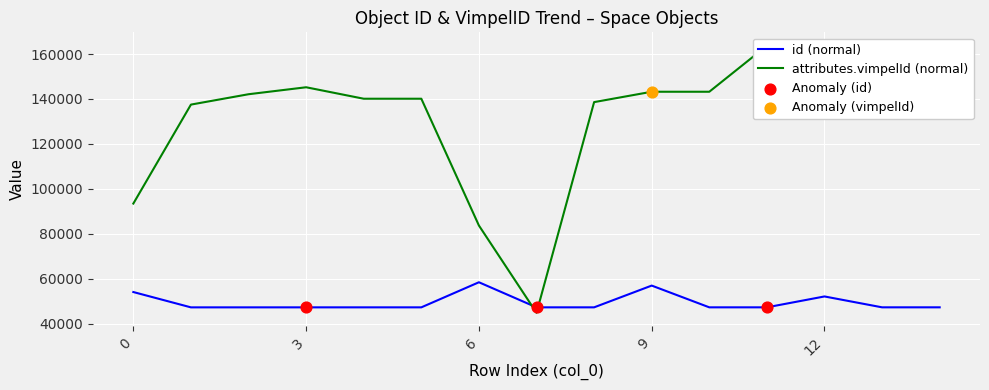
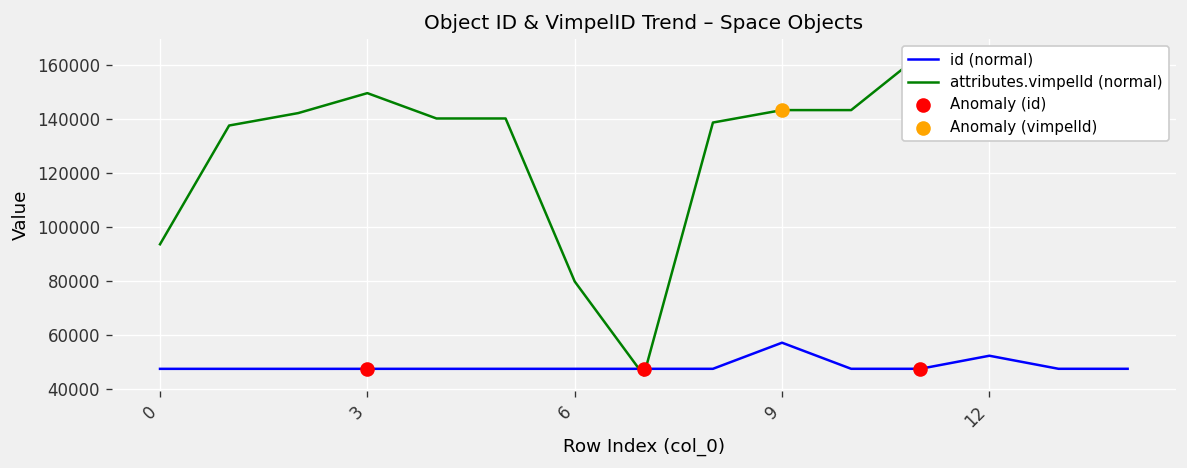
  {
    "id (normal)": {
-     "0": 54000,
-     "6": 58000,
+     "0": 47000,
+     "6": 47000,
      "9": 57000,
      "12": 52000
    },
    "attributes.vimpelId (normal)": {
      "0": 93000,
-     "3": 145000,
-     "6": 84000
+     "3": 150000,
+     "6": 80000
    }
  }
